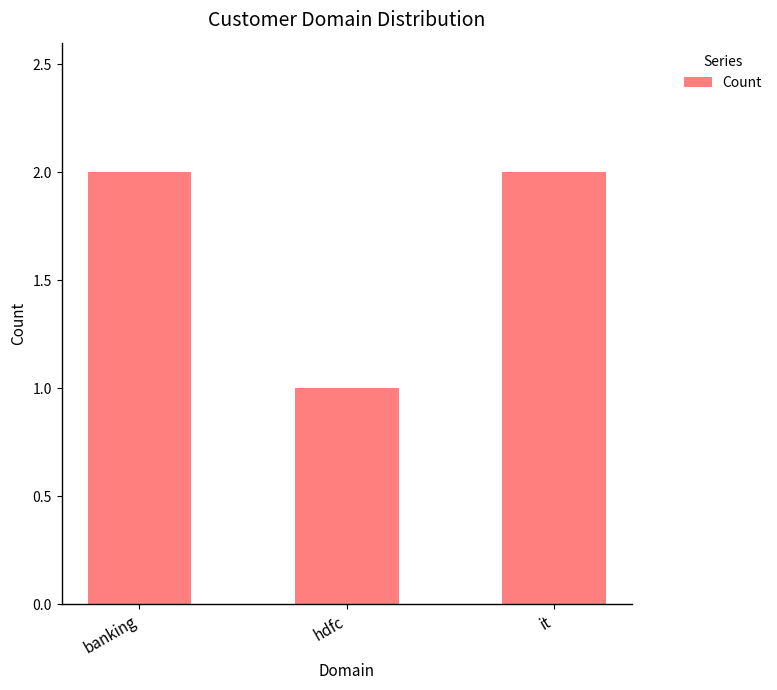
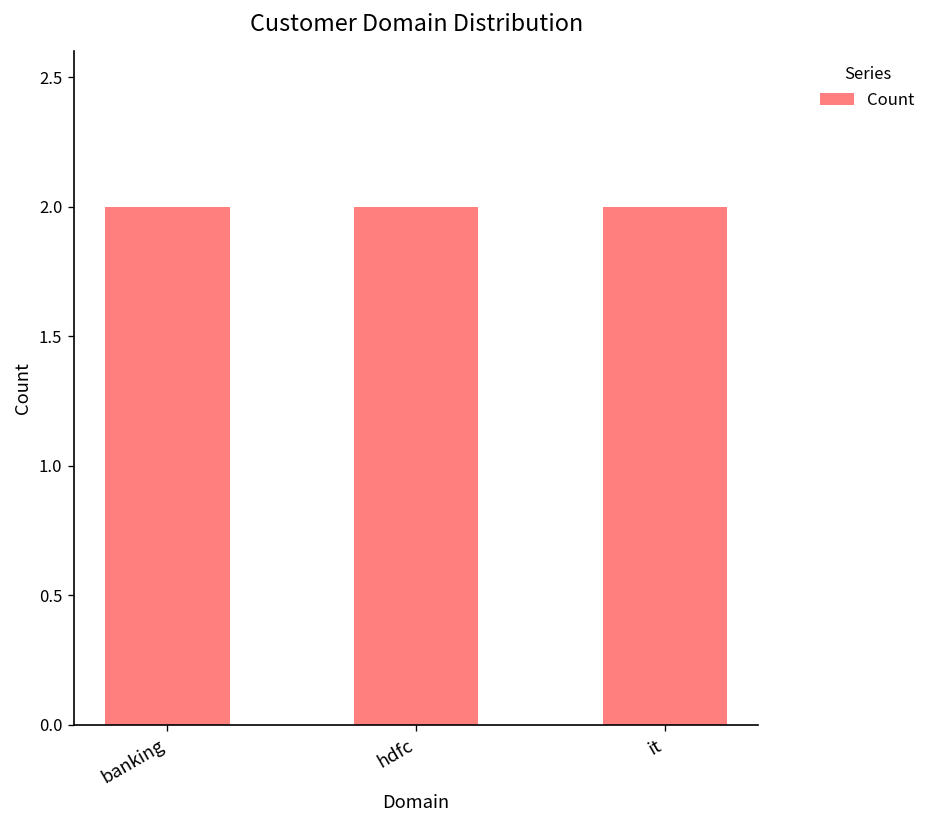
  {
    "banking": 2,
-   "hdfc": 1,
+   "hdfc": 2,
    "it": 2
  }
